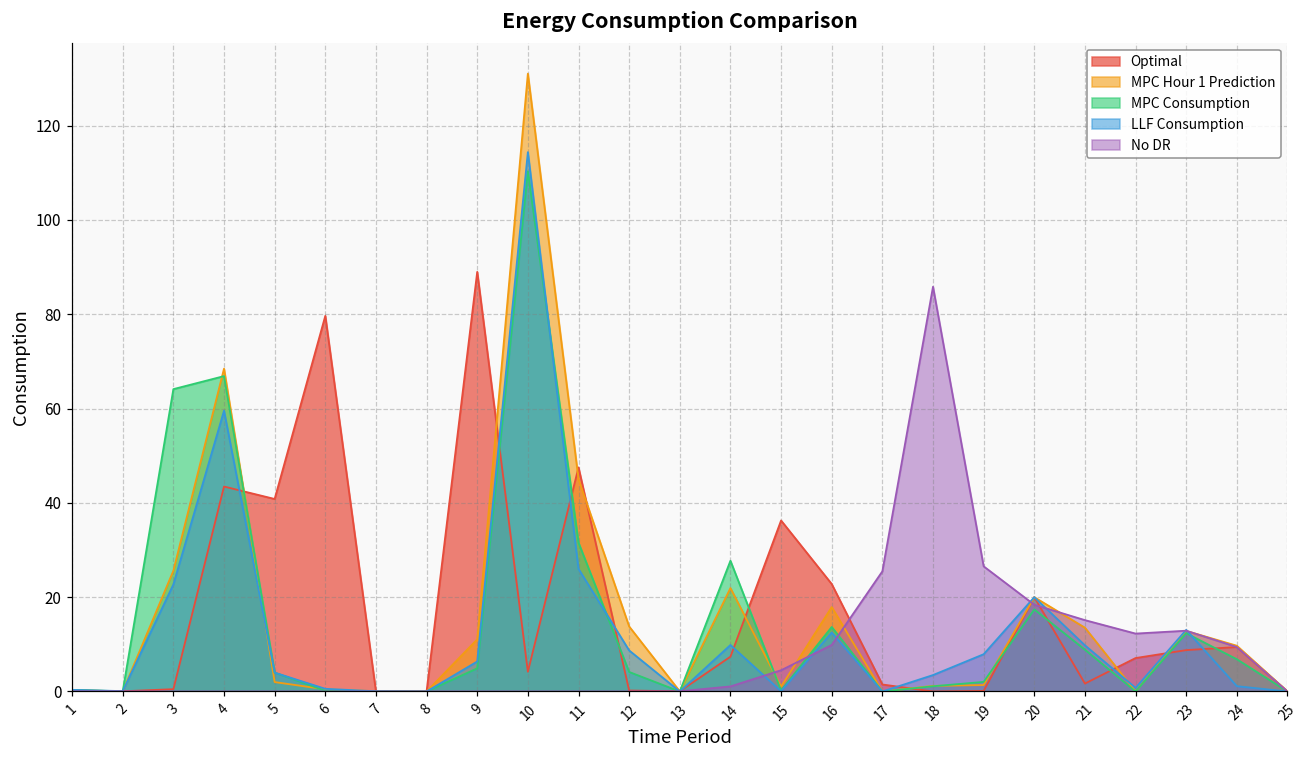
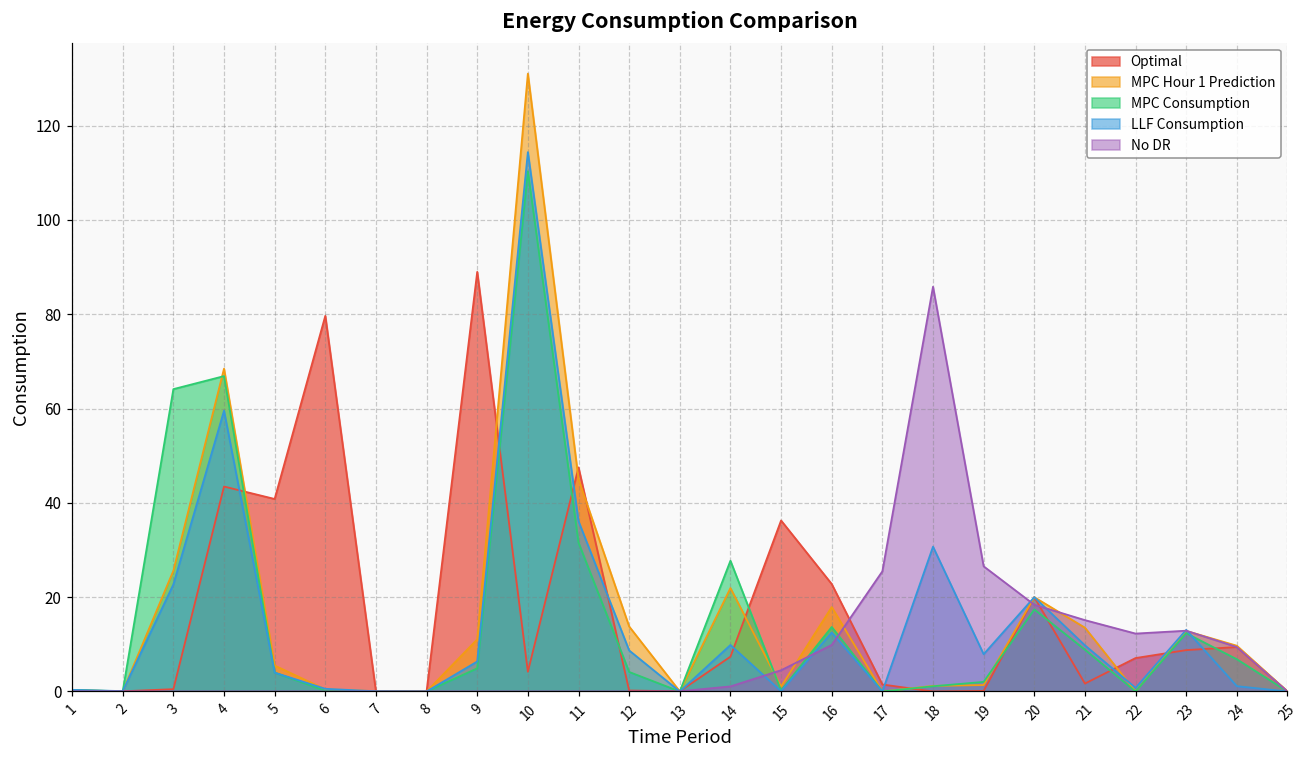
  {
    "Optimal": {
      "4": 43,
      "5": 41,
      "6": 80,
      "9": 89,
      "10": 4,
      "11": 48,
      "14": 7,
      "15": 36,
      "16": 23,
      "17": 1,
      "18": 0,
      "19": 0,
      "21": 2,
      "22": 7,
      "23": 9
    },
    "MPC Hour 1 Prediction": {
      "3": 26,
      "4": 68,
-     "5": 2,
+     "5": 5,
      "9": 11,
      "10": 131,
      "11": 45,
      "12": 14,
      "14": 22,
      "15": 1,
      "16": 18,
      "19": 1,
      "21": 14
    },
    "MPC Consumption": {
      "3": 64,
      "4": 67,
      "9": 5,
      "10": 110,
      "11": 32,
      "12": 4,
      "14": 28,
      "16": 14,
      "19": 2,
      "20": 17,
      "21": 9,
      "24": 7
    },
    "LLF Consumption": {
      "3": 23,
      "4": 60,
      "9": 6,
      "10": 114,
-     "11": 26,
+     "11": 36,
      "12": 9,
      "14": 10,
      "16": 13,
-     "18": 3,
+     "18": 31,
      "19": 8,
      "21": 10,
      "22": 1,
      "24": 1
    },
    "No DR": {
      "4": 0,
      "5": 0,
      "9": 0,
      "10": 0,
      "11": 0,
      "14": 1,
      "15": 5,
      "16": 10,
      "17": 25,
      "18": 86,
      "19": 27,
      "20": 18,
      "21": 15,
      "22": 12
    }
  }
